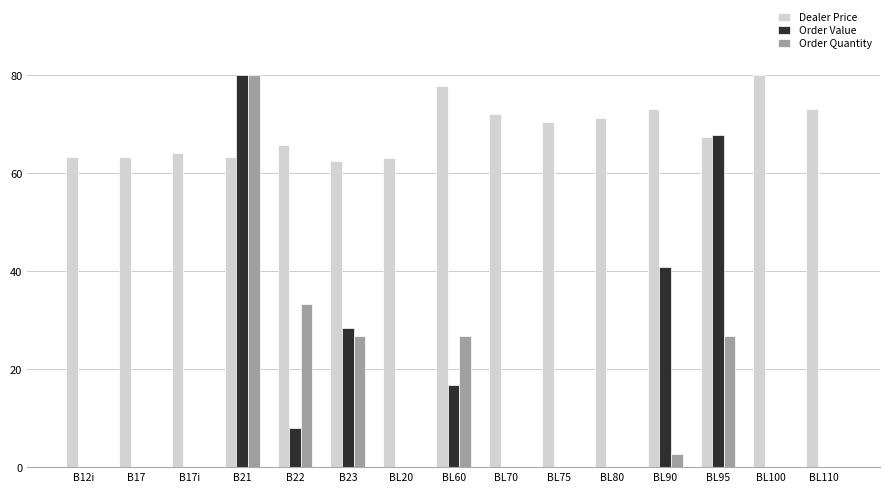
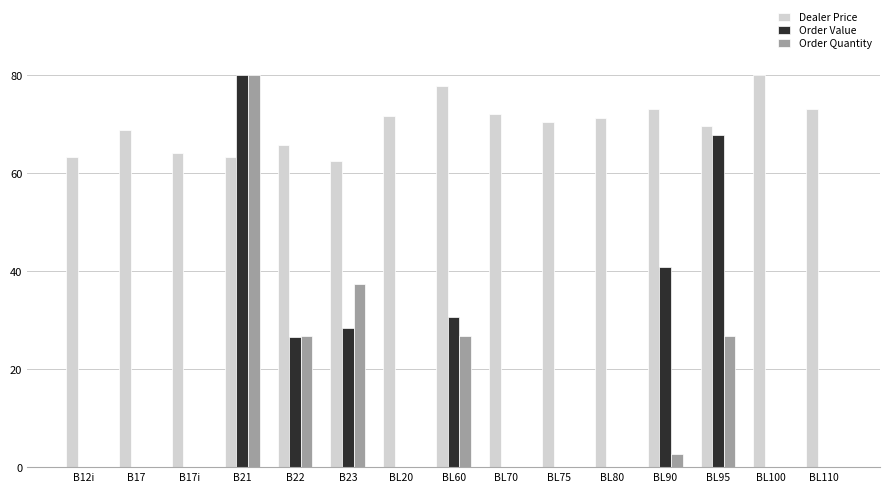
  {
    "Dealer Price": {
      "B12i": 63,
-     "B17": 63,
+     "B17": 69,
      "B17i": 64,
      "B21": 63,
      "B22": 66,
      "B23": 63,
-     "BL20": 63,
+     "BL20": 72,
      "BL60": 78,
      "BL70": 72,
      "BL75": 70,
      "BL80": 71,
      "BL90": 73,
-     "BL95": 67,
+     "BL95": 70,
      "BL100": 80,
      "BL110": 73
    },
    "Order Value": {
      "B12i": 0,
      "B17": 0,
      "B17i": 0,
      "B21": 80,
-     "B22": 8,
+     "B22": 26,
      "B23": 28,
      "BL20": 0,
-     "BL60": 17,
+     "BL60": 31,
      "BL70": 0,
      "BL75": 0,
      "BL80": 0,
      "BL90": 41,
      "BL95": 68,
      "BL100": 0,
      "BL110": 0
    },
    "Order Quantity": {
      "B12i": 0,
      "B17": 0,
      "B17i": 0,
      "B21": 80,
-     "B22": 33,
-     "B23": 27,
+     "B22": 27,
+     "B23": 37,
      "BL20": 0,
      "BL60": 27,
      "BL70": 0,
      "BL75": 0,
      "BL80": 0,
      "BL90": 3,
      "BL95": 27,
      "BL100": 0,
      "BL110": 0
    }
  }
